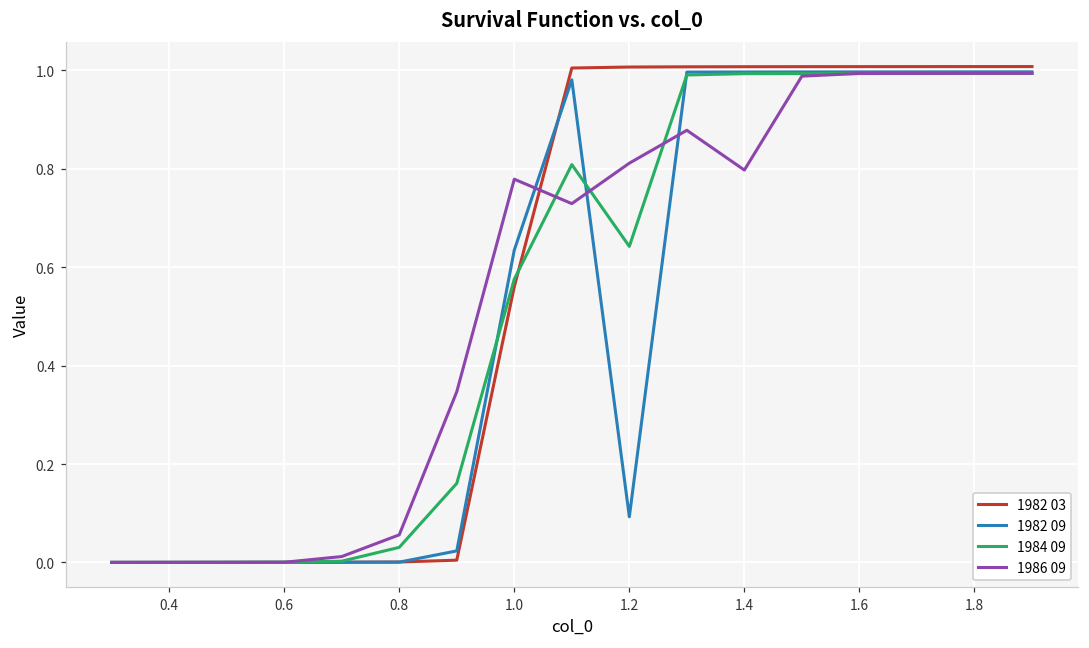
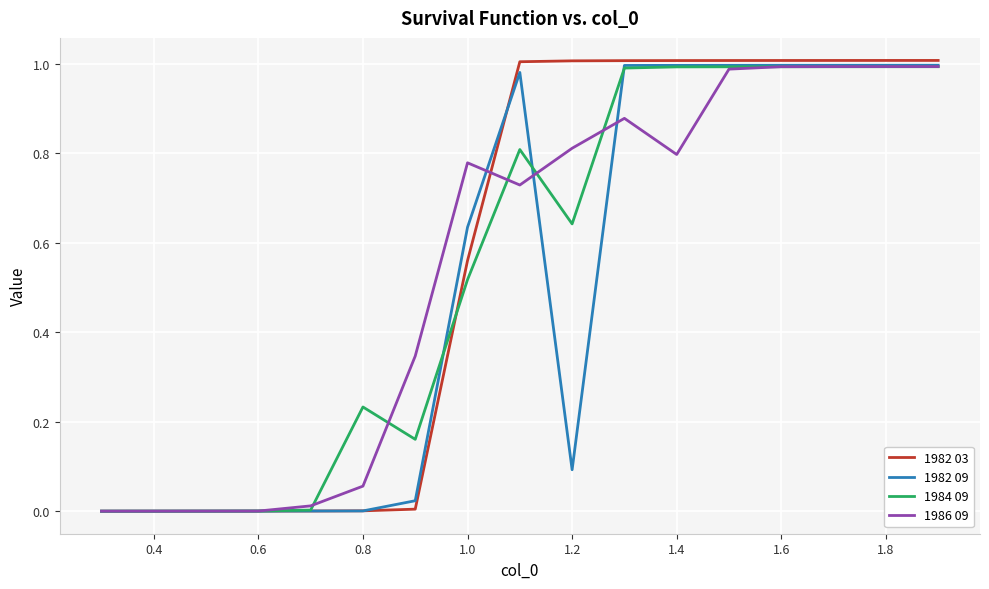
  {
    "1982 03": {
      "1.0": 0.56,
      "1.2": 1.01,
      "1.4": 1.01,
      "1.6": 1.01,
      "1.8": 1.01
    },
    "1982 09": {
      "1.0": 0.63,
      "1.2": 0.09
    },
    "1984 09": {
-     "0.8": 0.03,
-     "1.0": 0.58,
+     "0.8": 0.23,
+     "1.0": 0.52,
      "1.2": 0.64
    },
    "1986 09": {
      "0.8": 0.06,
      "1.0": 0.78,
      "1.2": 0.81,
      "1.4": 0.80
    }
  }
